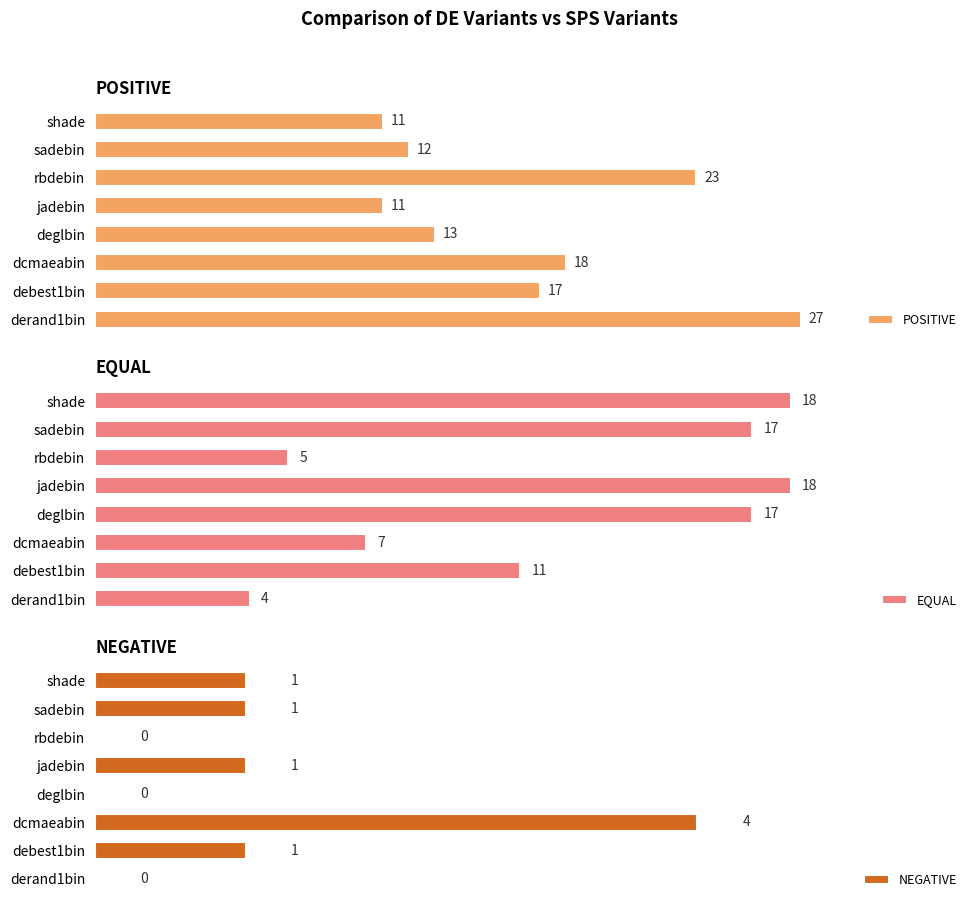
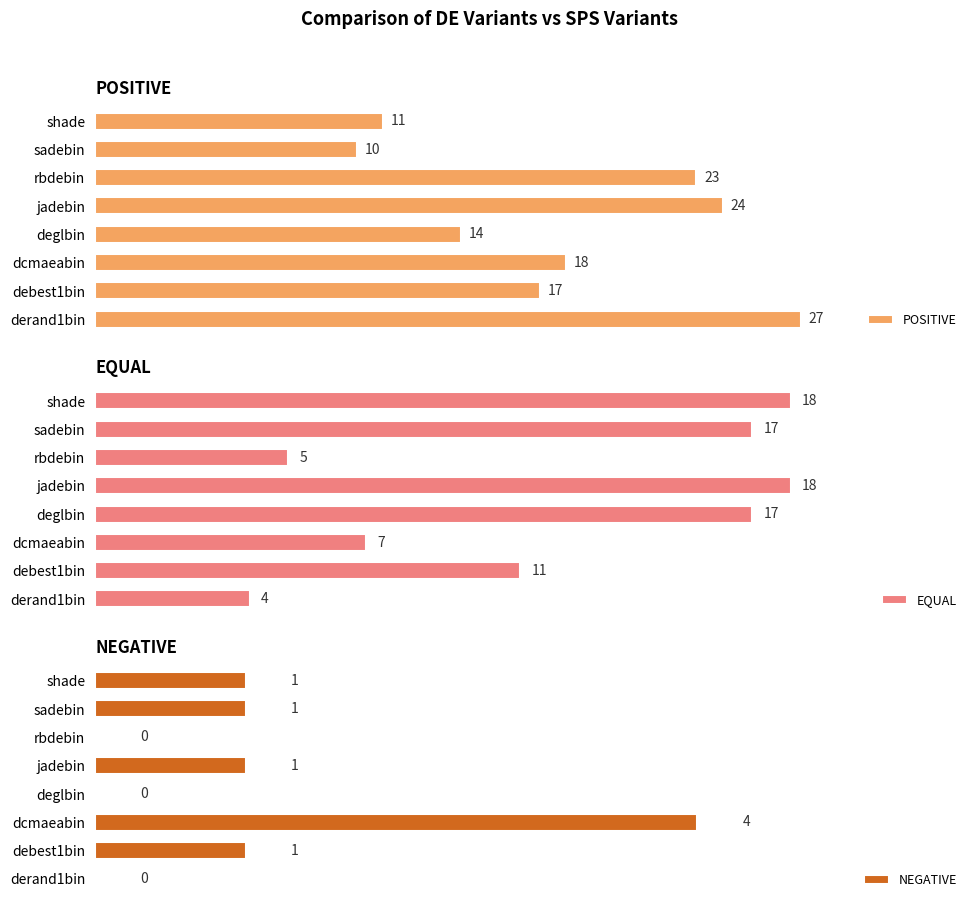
  {
    "POSITIVE": {
      "shade": 11,
-     "sadebin": 12,
+     "sadebin": 10,
      "rbdebin": 23,
-     "jadebin": 11,
-     "deglbin": 13,
+     "jadebin": 24,
+     "deglbin": 14,
      "dcmaeabin": 18,
      "debest1bin": 17,
      "derand1bin": 27
    },
    "EQUAL": {
      "shade": 18,
      "sadebin": 17,
      "rbdebin": 5,
      "jadebin": 18,
      "deglbin": 17,
      "dcmaeabin": 7,
      "debest1bin": 11,
      "derand1bin": 4
    }
  }
